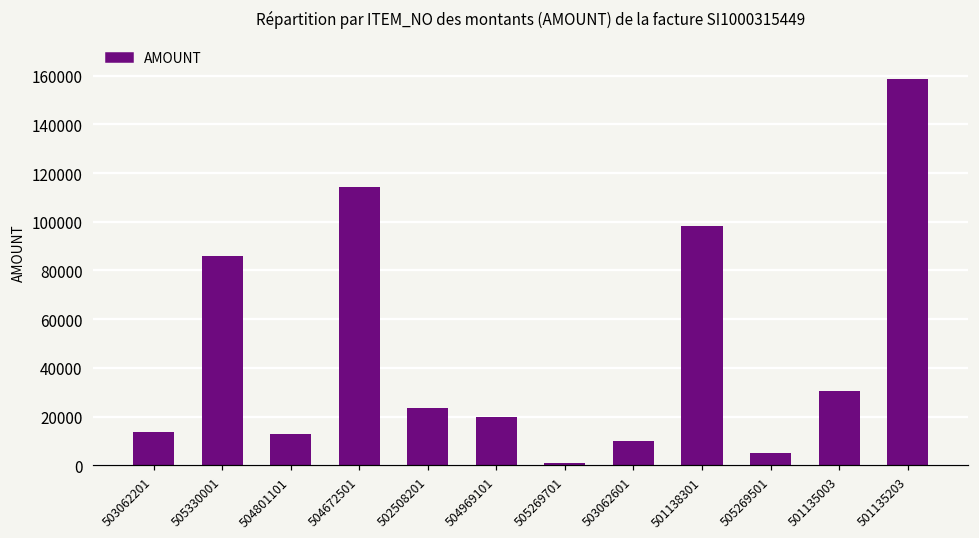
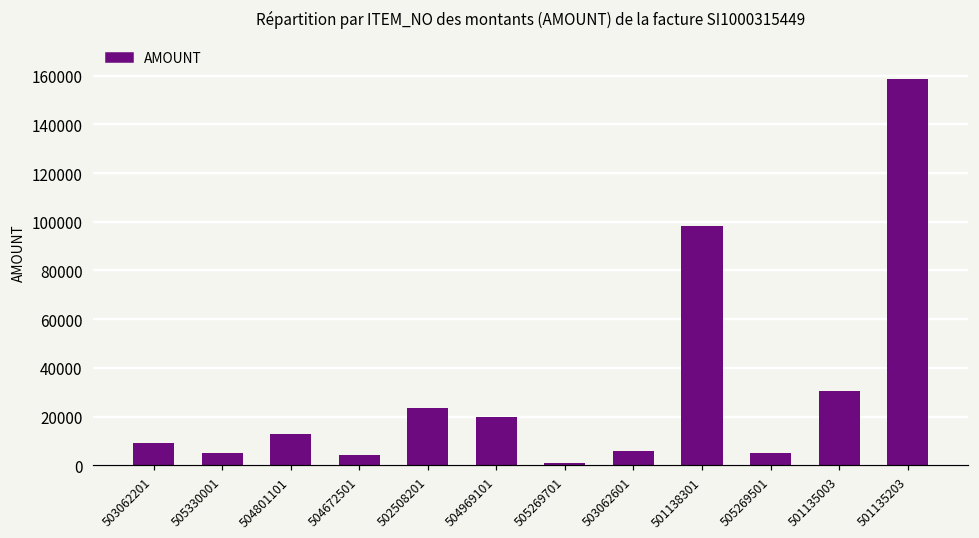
  {
-   "503062201": 14000,
-   "505330001": 86000,
+   "503062201": 9000,
+   "505330001": 5000,
    "504801101": 13000,
-   "504672501": 114000,
+   "504672501": 4000,
    "502508201": 24000,
    "504969101": 20000,
-   "503062601": 10000,
+   "503062601": 6000,
    "501138301": 98000,
    "505269501": 5000,
    "501135003": 30000,
    "501135203": 159000
  }
